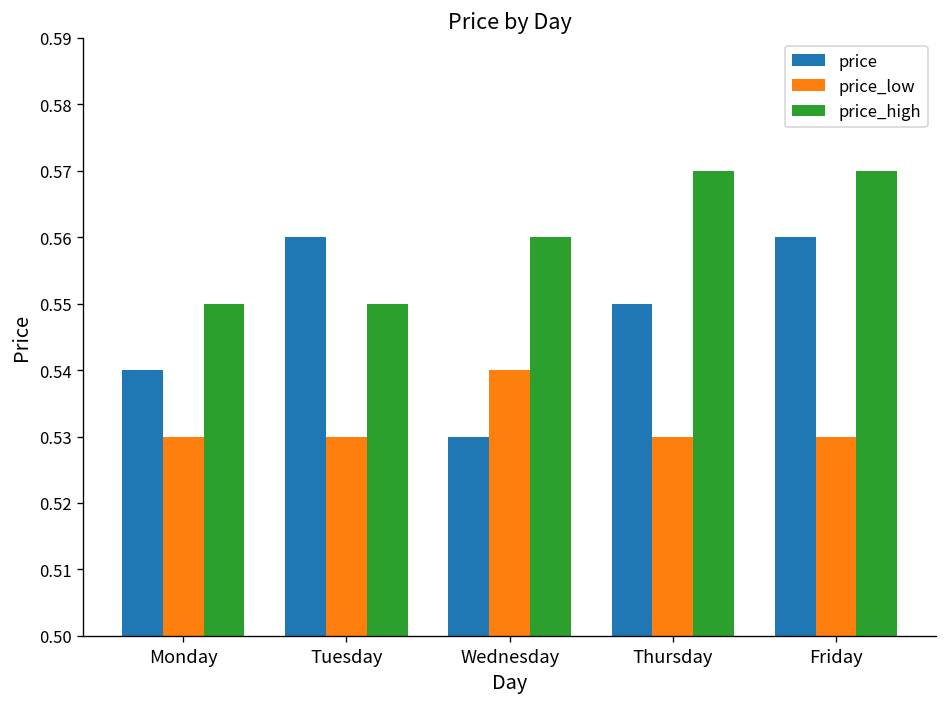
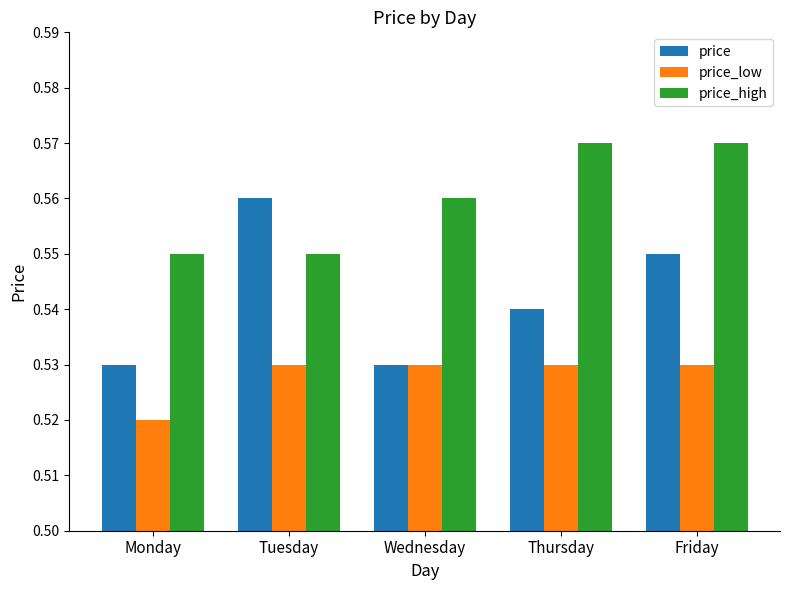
  {
    "price": {
-     "Monday": 0.54,
+     "Monday": 0.53,
      "Tuesday": 0.56,
      "Wednesday": 0.53,
-     "Thursday": 0.55,
-     "Friday": 0.56
+     "Thursday": 0.54,
+     "Friday": 0.55
    },
    "price_low": {
-     "Monday": 0.53,
+     "Monday": 0.52,
      "Tuesday": 0.53,
-     "Wednesday": 0.54,
+     "Wednesday": 0.53,
      "Thursday": 0.53,
      "Friday": 0.53
    },
    "price_high": {
      "Monday": 0.55,
      "Tuesday": 0.55,
      "Wednesday": 0.56,
      "Thursday": 0.57,
      "Friday": 0.57
    }
  }
